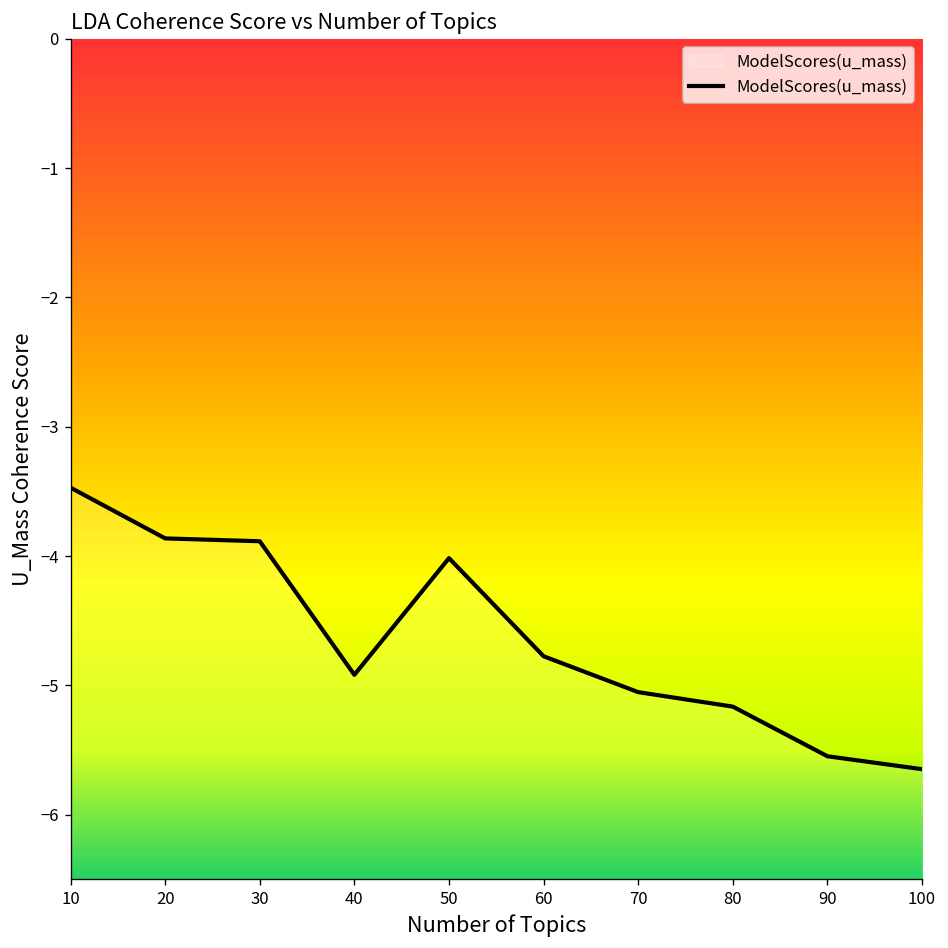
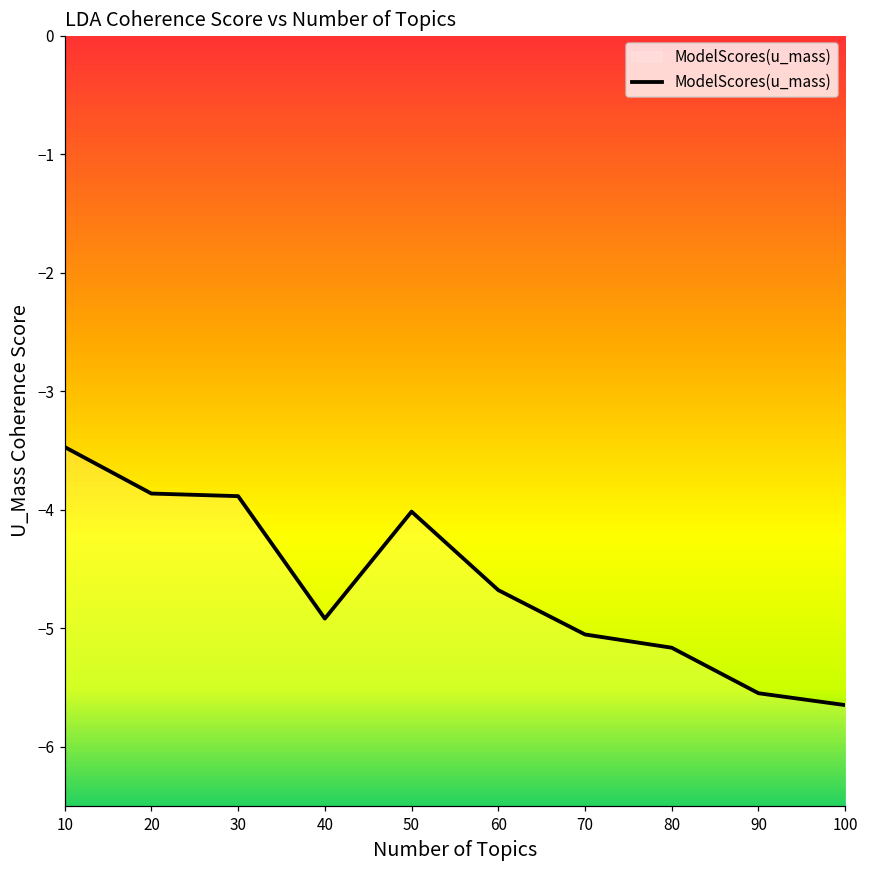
  {
    "10": -3.47,
    "20": -3.86,
    "30": -3.89,
    "40": -4.92,
    "50": -4.02,
-   "60": -4.78,
+   "60": -4.68,
    "70": -5.05,
    "80": -5.16,
    "90": -5.55,
    "100": -5.65
  }
